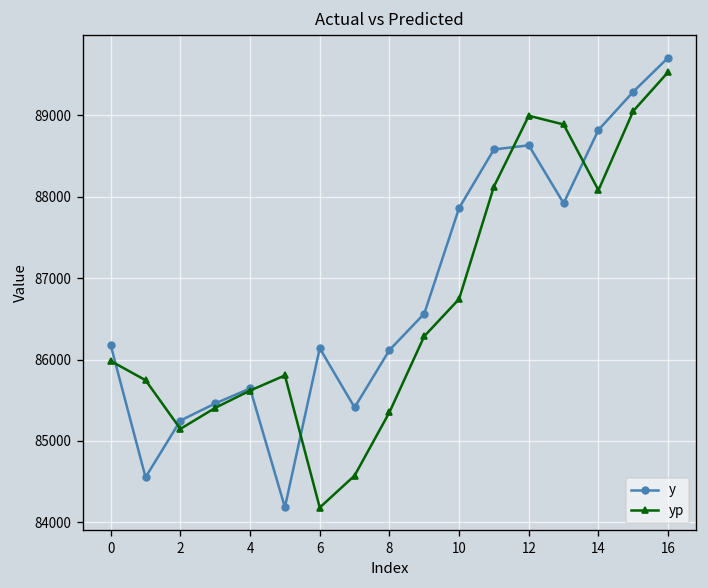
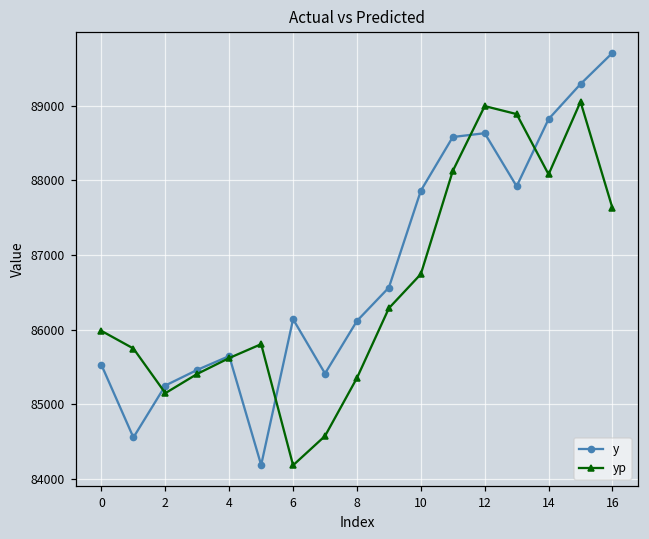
  {
    "y": {
-     "0": 86200,
+     "0": 85500,
      "2": 85300,
      "6": 86100,
      "8": 86100,
      "10": 87900,
      "12": 88600,
      "14": 88800,
      "16": 89700
    },
    "yp": {
      "0": 86000,
      "2": 85100,
      "6": 84200,
      "8": 85400,
      "10": 86700,
      "12": 89000,
      "14": 88100,
-     "16": 89500
+     "16": 87600
    }
  }
